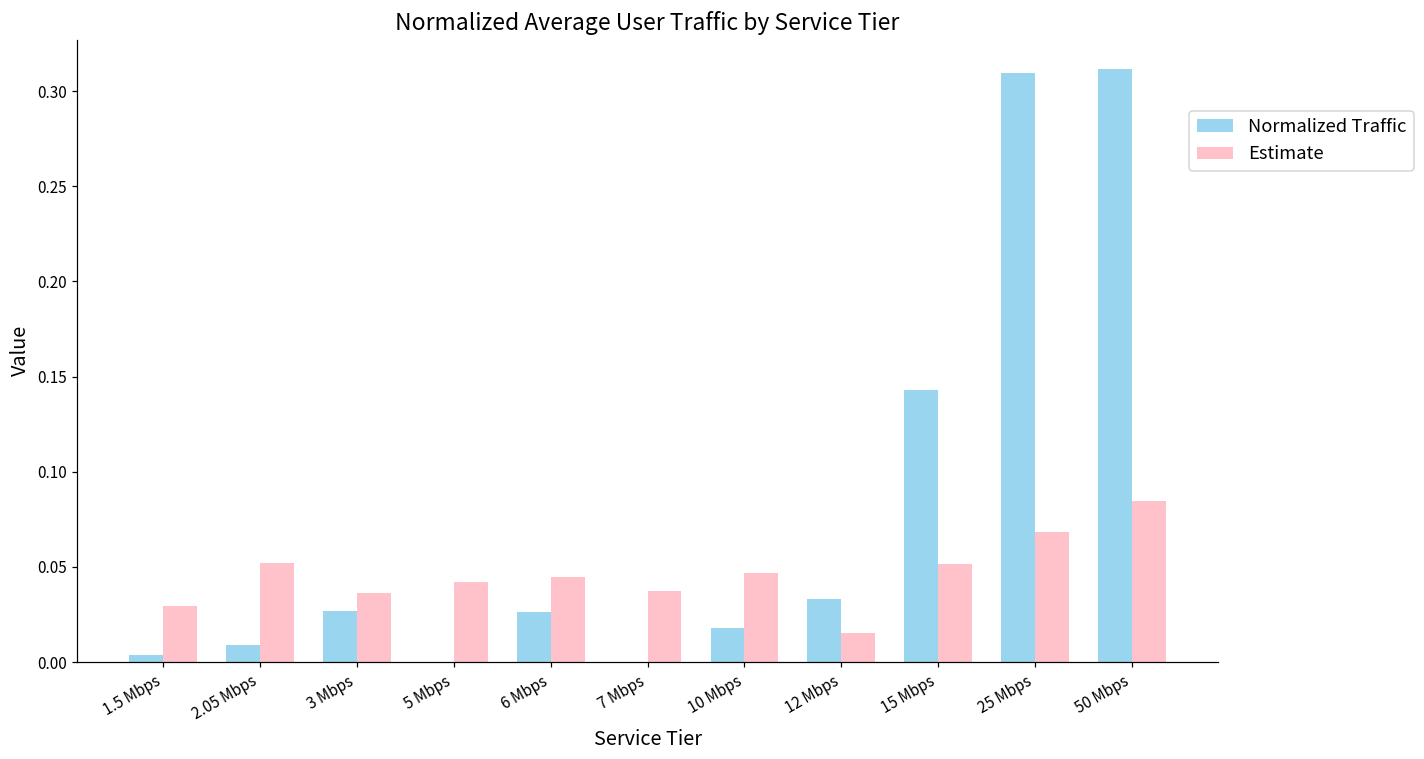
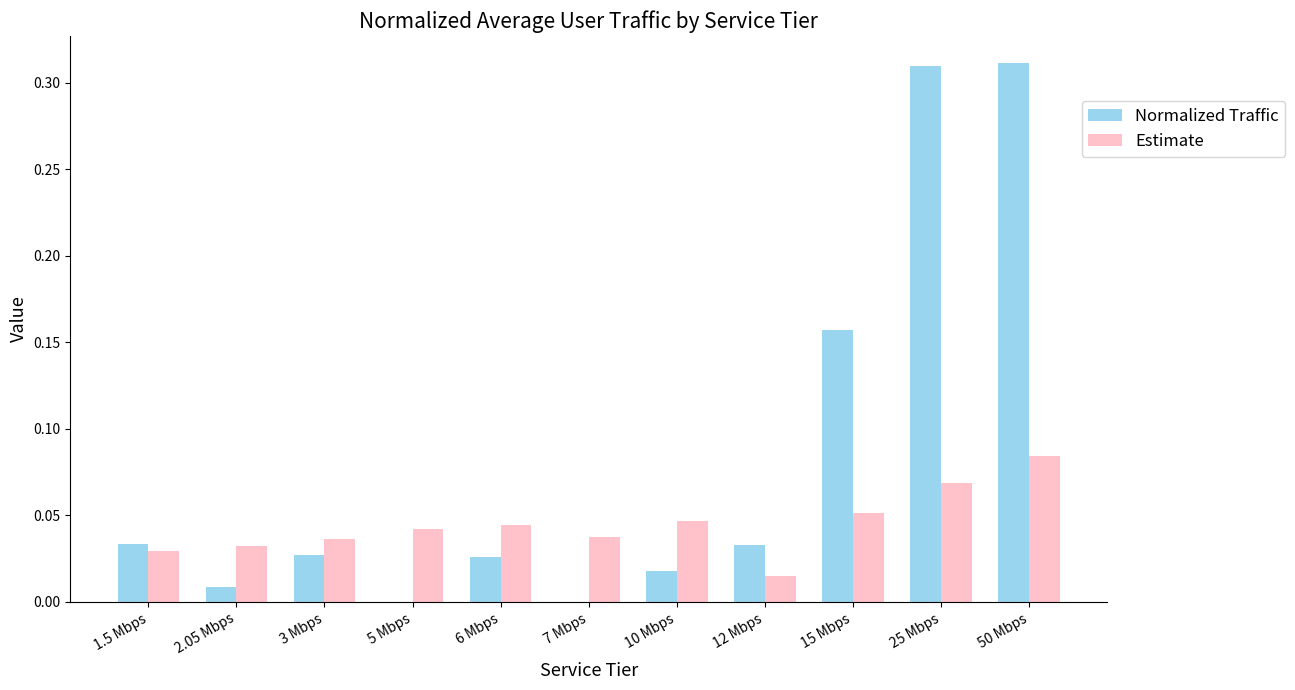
  {
    "Normalized Traffic": {
-     "1.5 Mbps": 0.004,
+     "1.5 Mbps": 0.034,
      "2.05 Mbps": 0.009,
      "3 Mbps": 0.027,
      "6 Mbps": 0.026,
      "7 Mbps": 0.000,
      "10 Mbps": 0.018,
      "12 Mbps": 0.033,
-     "15 Mbps": 0.143,
+     "15 Mbps": 0.157,
      "25 Mbps": 0.310,
      "50 Mbps": 0.311
    },
    "Estimate": {
      "1.5 Mbps": 0.029,
-     "2.05 Mbps": 0.052,
+     "2.05 Mbps": 0.032,
      "3 Mbps": 0.036,
      "5 Mbps": 0.042,
      "6 Mbps": 0.045,
      "7 Mbps": 0.037,
      "10 Mbps": 0.047,
      "12 Mbps": 0.015,
      "15 Mbps": 0.051,
      "25 Mbps": 0.069,
      "50 Mbps": 0.084
    }
  }
